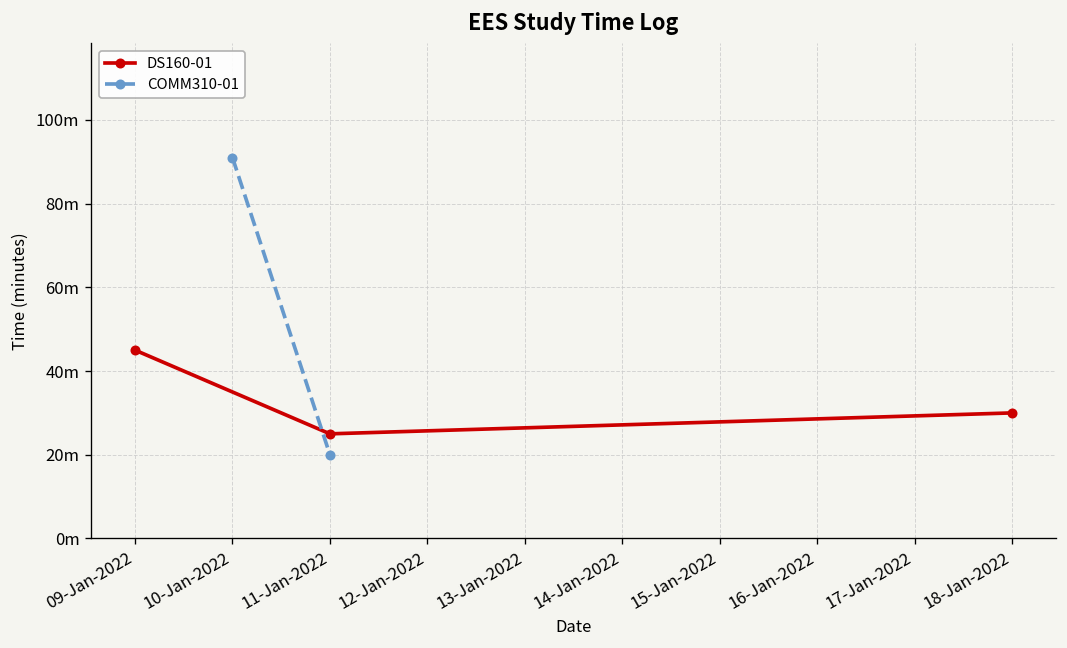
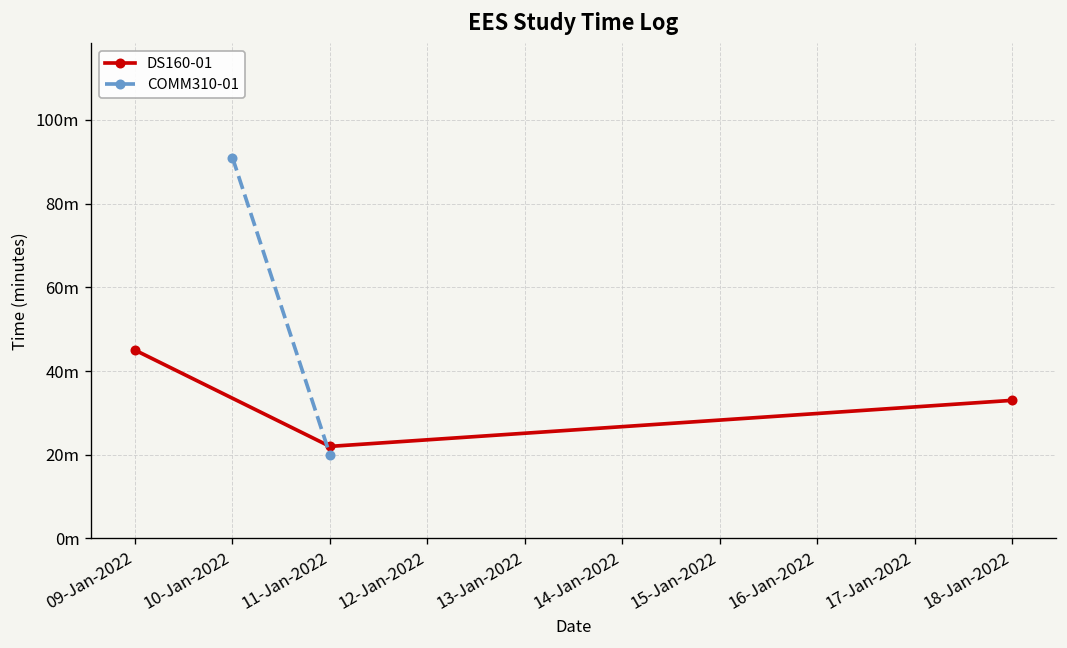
  {
    "DS160-01": {
      "09-Jan-2022": "45m",
-     "11-Jan-2022": "25m",
-     "18-Jan-2022": "30m"
+     "11-Jan-2022": "22m",
+     "18-Jan-2022": "33m"
    },
    "COMM310-01": {
      "10-Jan-2022": "91m",
      "11-Jan-2022": "20m"
    }
  }
